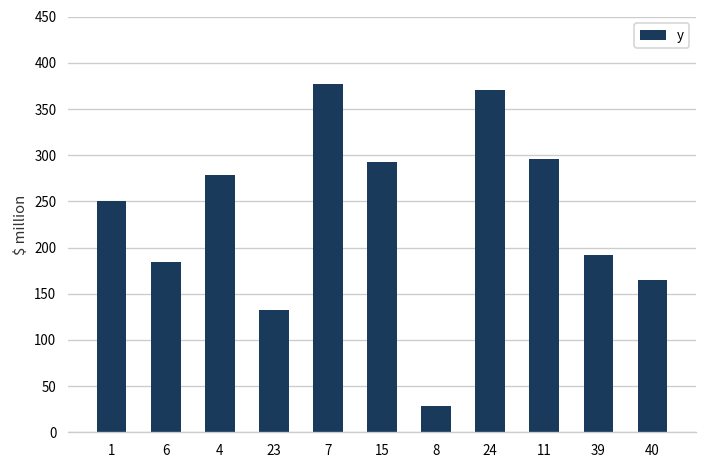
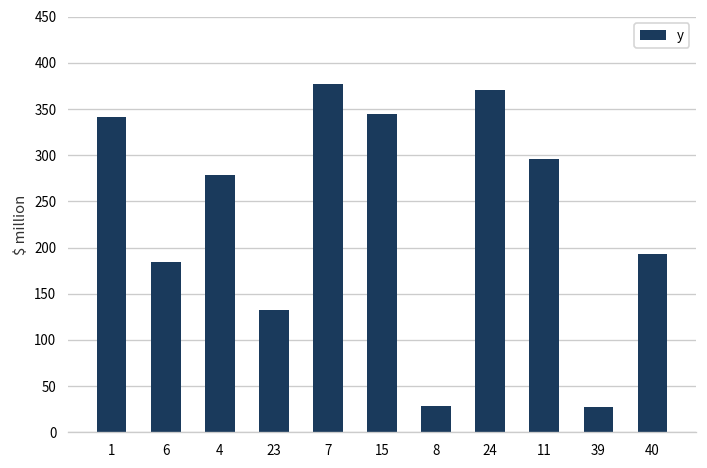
  {
-   "1": 250,
+   "1": 340,
    "6": 190,
    "4": 280,
    "23": 130,
    "7": 380,
-   "15": 290,
+   "15": 350,
    "8": 30,
    "24": 370,
    "11": 300,
-   "39": 190,
-   "40": 170
+   "39": 30,
+   "40": 190
  }
